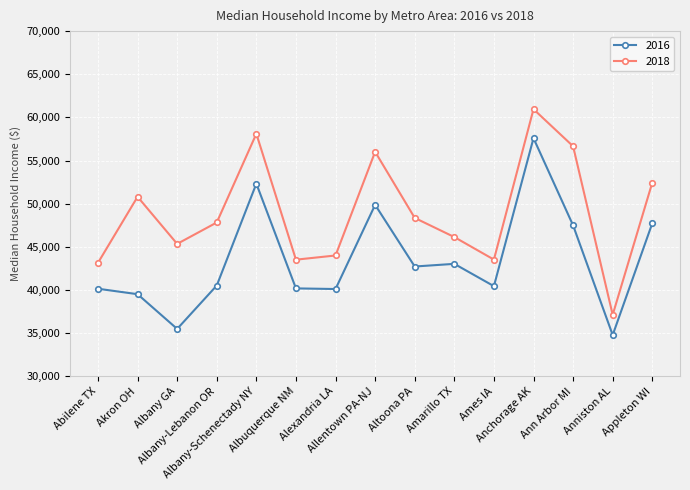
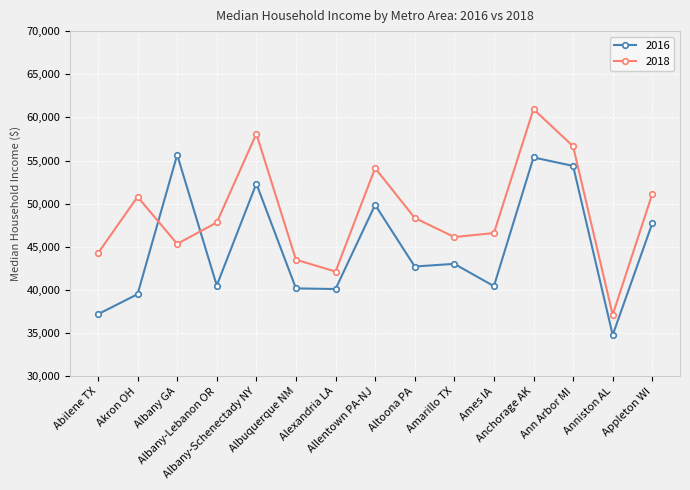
  {
    "2016": {
-     "Abilene TX": "40,000",
+     "Abilene TX": "37,000",
      "Akron OH": "40,000",
-     "Albany GA": "35,000",
+     "Albany GA": "56,000",
      "Albany-Lebanon OR": "41,000",
      "Albany-Schenectady NY": "52,000",
      "Albuquerque NM": "40,000",
      "Alexandria LA": "40,000",
      "Allentown PA-NJ": "50,000",
      "Altoona PA": "43,000",
      "Amarillo TX": "43,000",
      "Ames IA": "40,000",
-     "Anchorage AK": "58,000",
-     "Ann Arbor MI": "47,000",
+     "Anchorage AK": "55,000",
+     "Ann Arbor MI": "54,000",
      "Anniston AL": "35,000",
      "Appleton WI": "48,000"
    },
    "2018": {
-     "Abilene TX": "43,000",
+     "Abilene TX": "44,000",
      "Akron OH": "51,000",
      "Albany GA": "45,000",
      "Albany-Lebanon OR": "48,000",
      "Albany-Schenectady NY": "58,000",
      "Albuquerque NM": "44,000",
-     "Alexandria LA": "44,000",
-     "Allentown PA-NJ": "56,000",
+     "Alexandria LA": "42,000",
+     "Allentown PA-NJ": "54,000",
      "Altoona PA": "48,000",
      "Amarillo TX": "46,000",
-     "Ames IA": "44,000",
+     "Ames IA": "47,000",
      "Anchorage AK": "61,000",
      "Ann Arbor MI": "57,000",
      "Anniston AL": "37,000",
-     "Appleton WI": "52,000"
+     "Appleton WI": "51,000"
    }
  }
